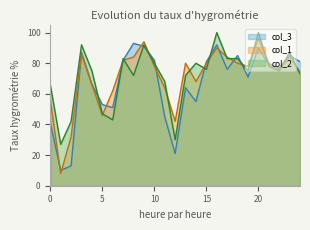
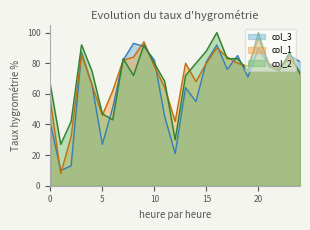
  {
    "col_3": {
      "0": 41,
-     "5": 53,
+     "5": 27,
      "10": 82
    },
    "col_1": {
      "0": 56,
      "10": 78
    },
    "col_2": {
      "0": 66,
      "10": 80,
-     "15": 76
+     "15": 88
    }
  }
